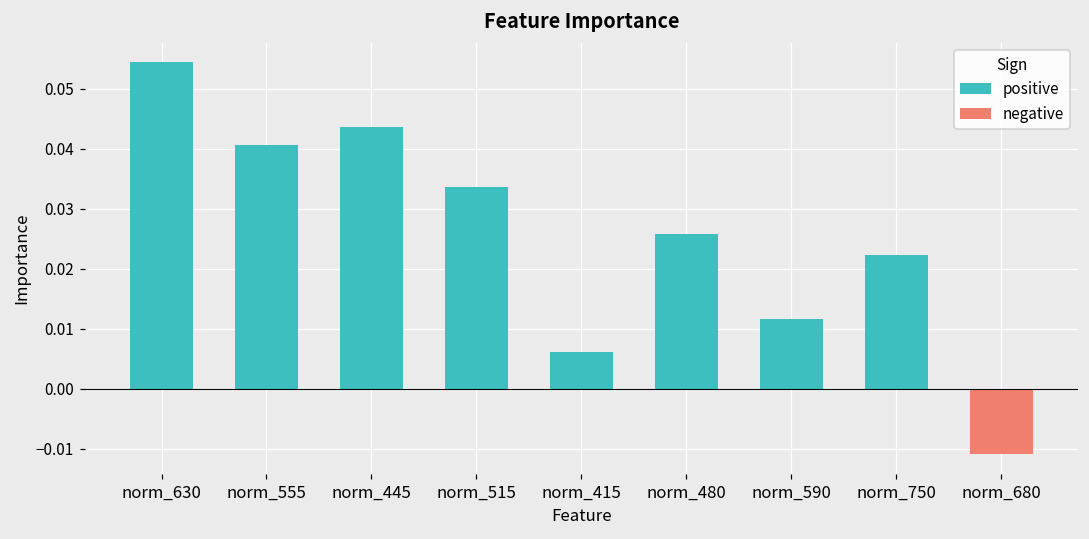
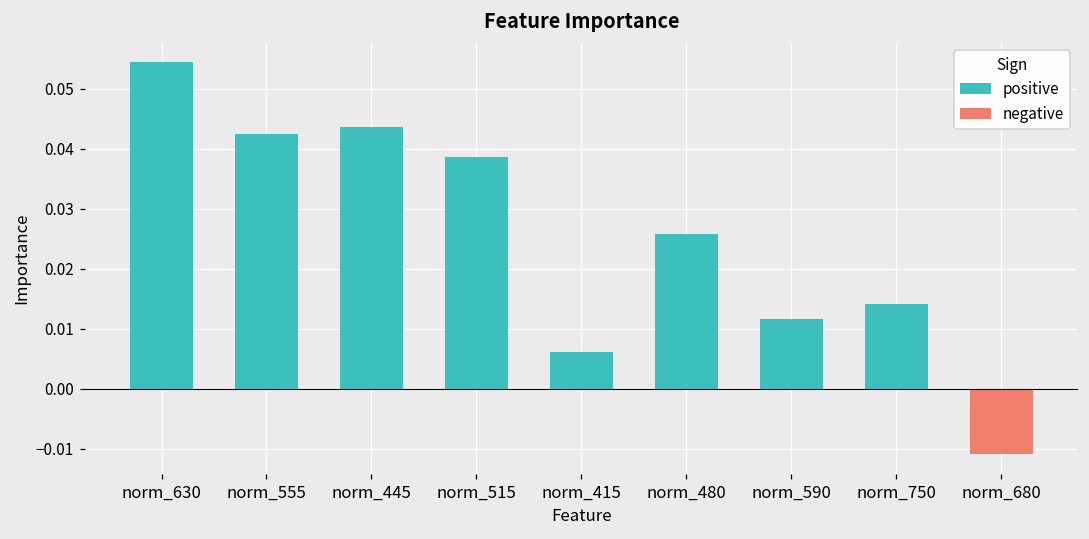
  {
    "positive": {
      "norm_630": 0.054,
-     "norm_555": 0.041,
+     "norm_555": 0.043,
      "norm_445": 0.044,
-     "norm_515": 0.034,
+     "norm_515": 0.039,
      "norm_415": 0.006,
      "norm_480": 0.026,
      "norm_590": 0.012,
-     "norm_750": 0.022
+     "norm_750": 0.014
    },
    "negative": {
      "norm_680": -0.011
    }
  }
